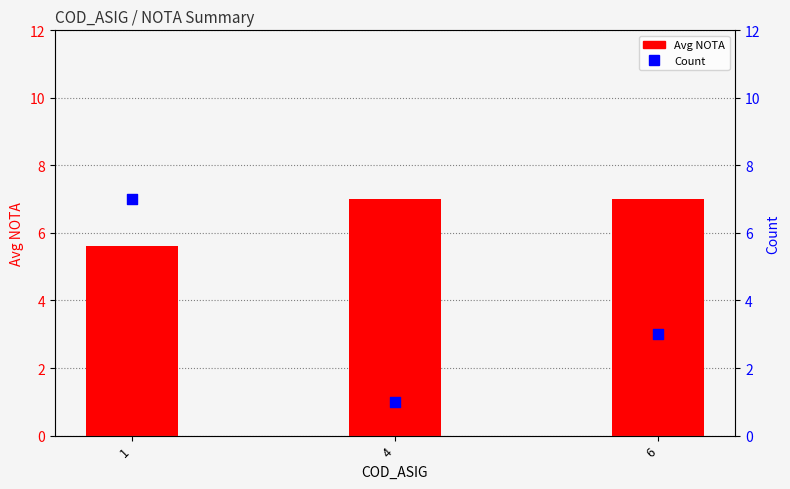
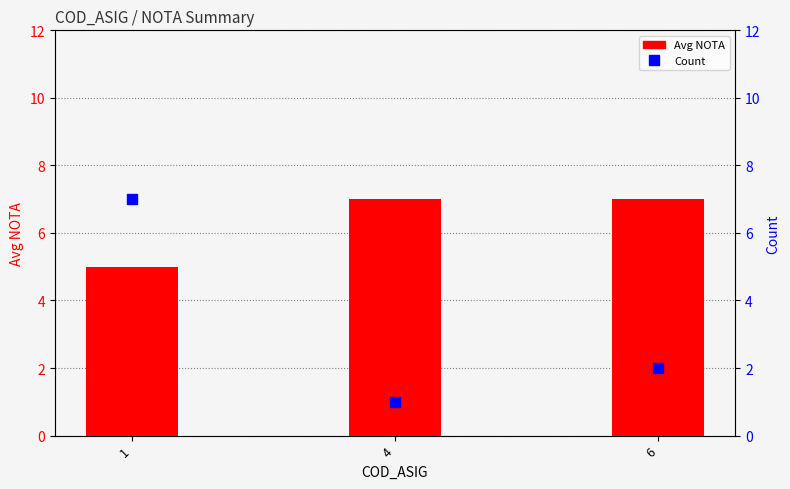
  {
    "Avg NOTA": {
-     "1": 5.6,
+     "1": 5.0,
      "4": 7.0,
      "6": 7.0
    },
    "Count": {
-     "6": 3
+     "6": 2
    }
  }
